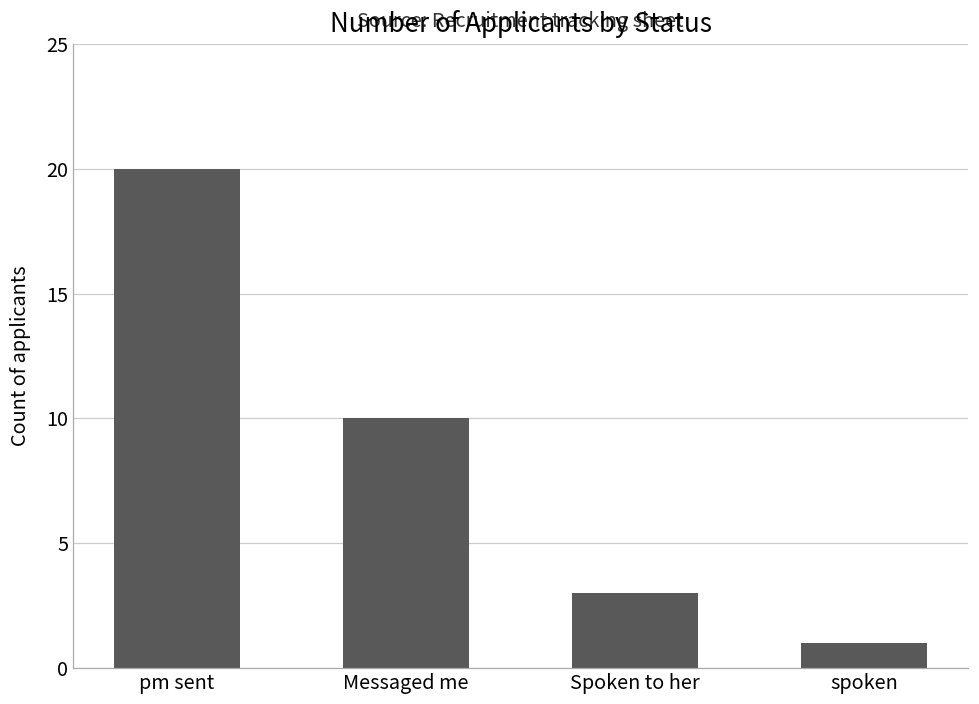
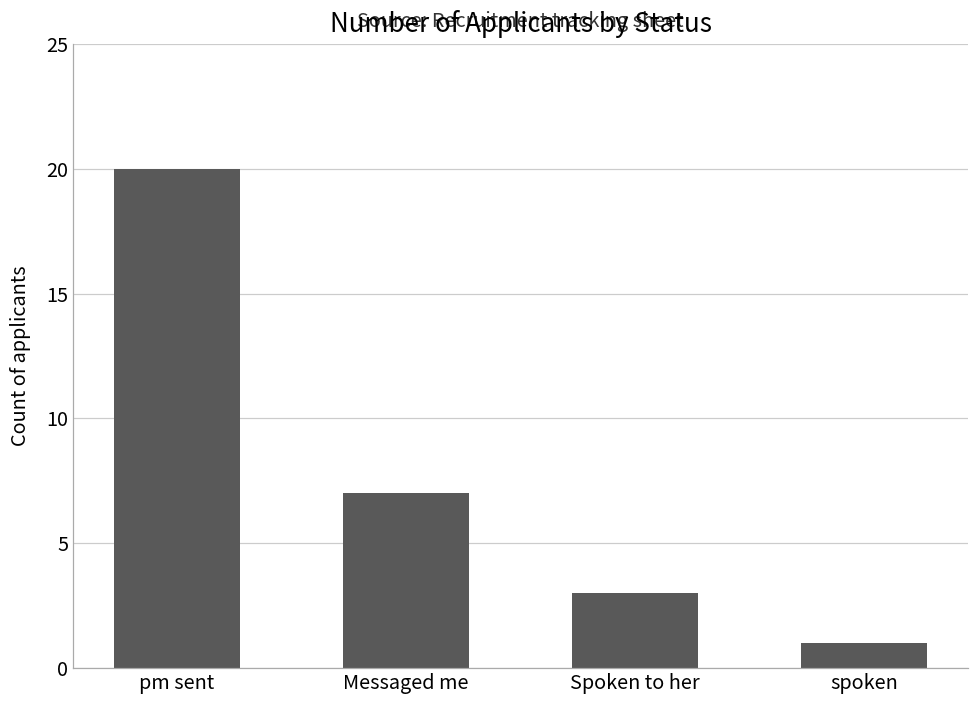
  {
    "pm sent": 20,
-   "Messaged me": 10,
+   "Messaged me": 7,
    "Spoken to her": 3,
    "spoken": 1
  }
